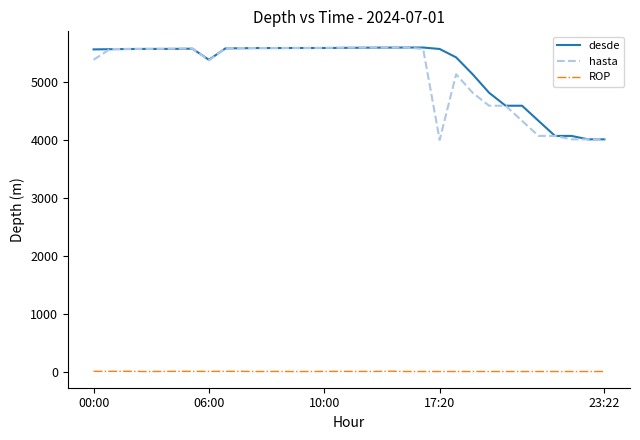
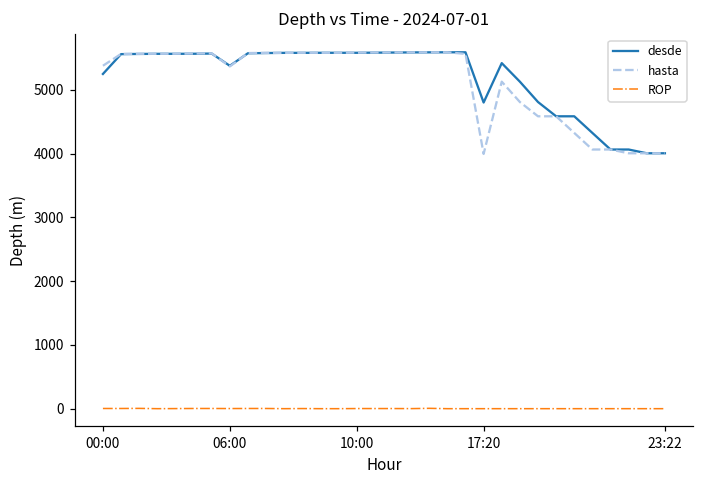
  {
    "desde": {
-     "00:00": 5600,
-     "17:20": 5600
+     "00:00": 5300,
+     "17:20": 4800
    },
    "hasta": {
      "00:00": 5400,
      "17:20": 4000
    },
    "ROP": {
      "00:00": 0,
      "06:00": 0,
      "10:00": 0,
      "17:20": 0
    }
  }
